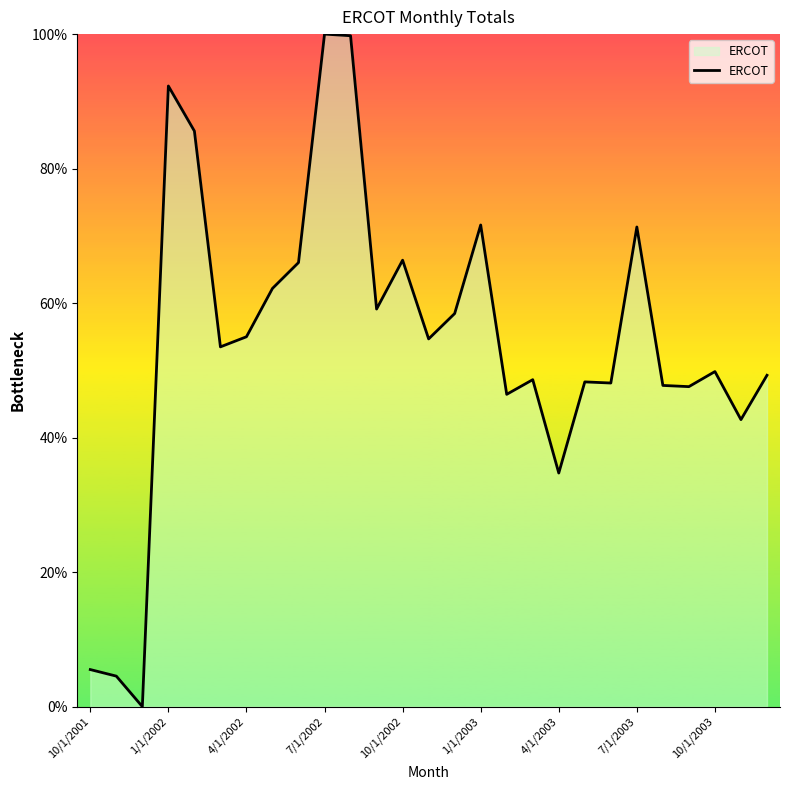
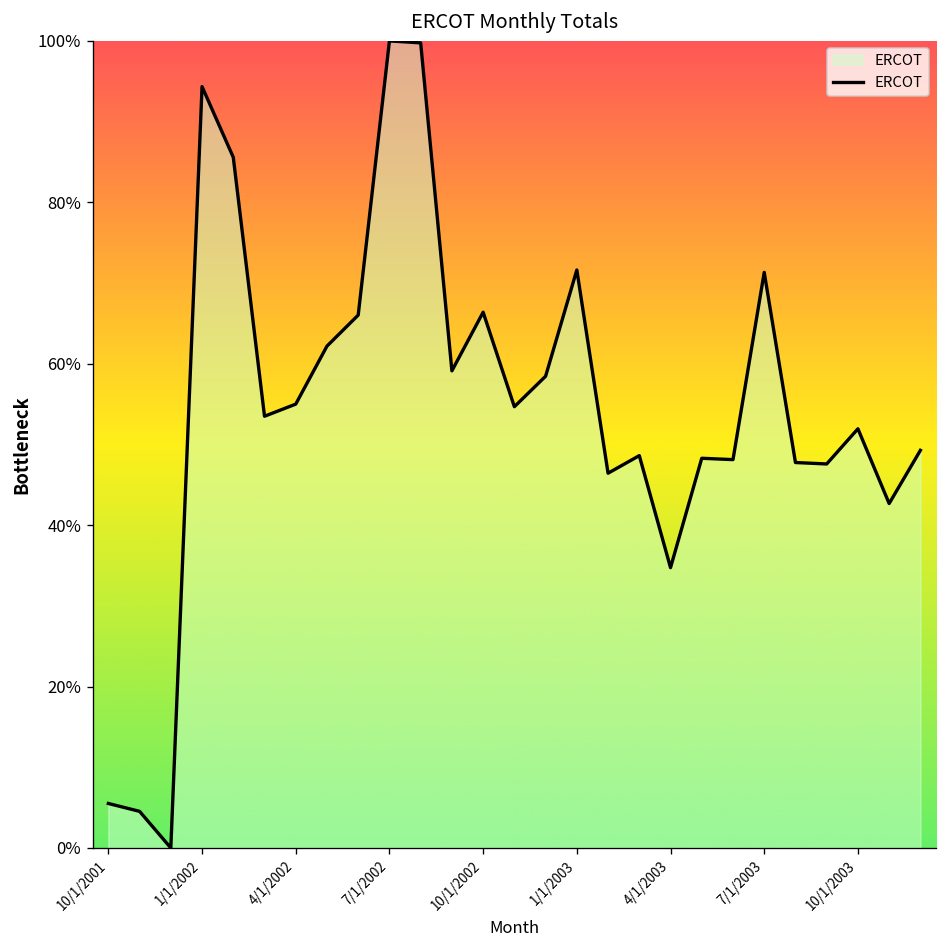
  {
    "10/1/2001": "6%",
-   "1/1/2002": "92%",
+   "1/1/2002": "94%",
    "4/1/2002": "55%",
    "7/1/2002": "100%",
    "10/1/2002": "66%",
    "1/1/2003": "72%",
    "4/1/2003": "35%",
    "7/1/2003": "71%",
-   "10/1/2003": "50%"
+   "10/1/2003": "52%"
  }
